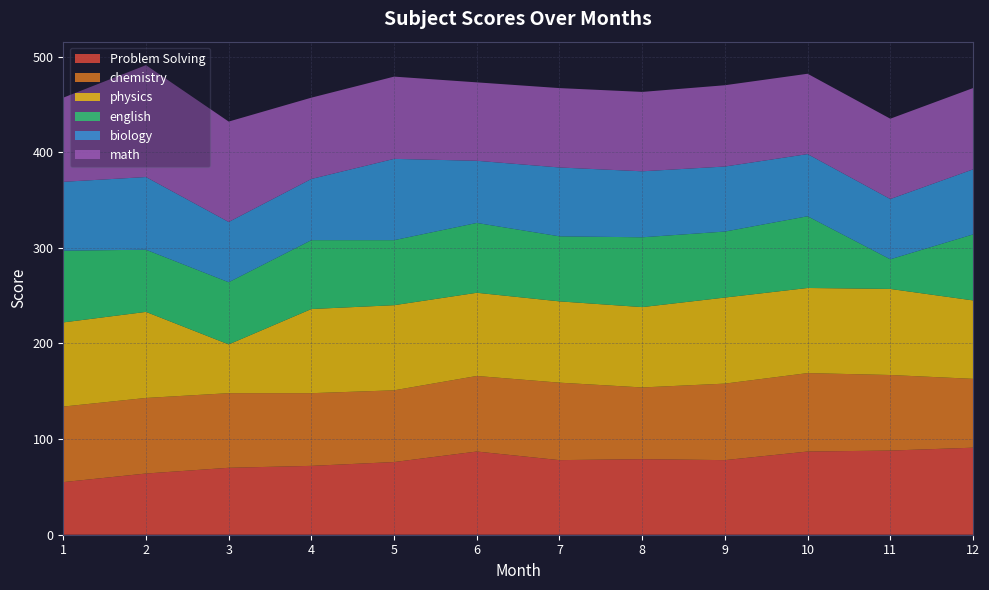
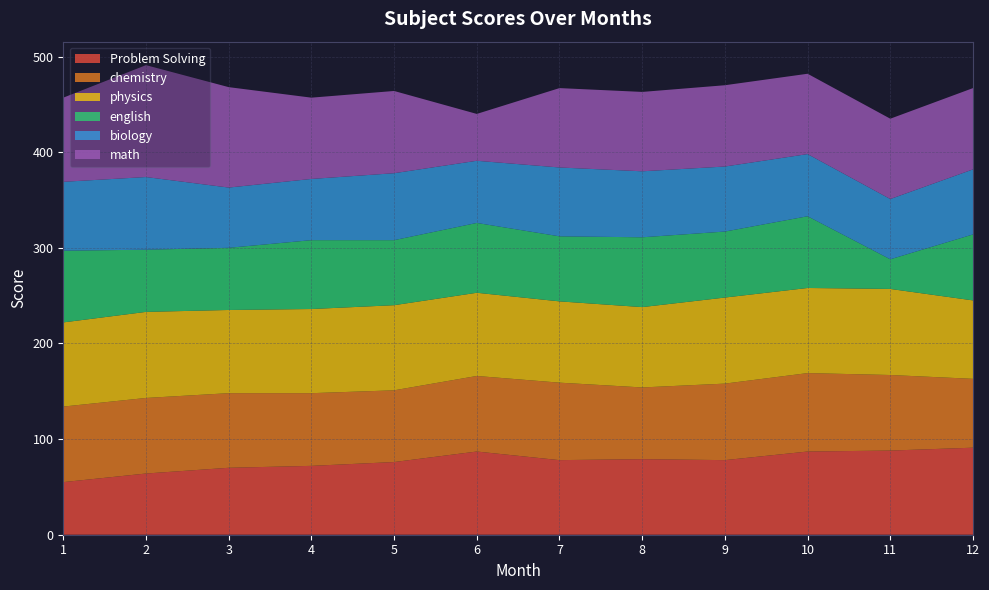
  {
    "physics": {
      "1": 90,
      "2": 90,
-     "3": 50,
+     "3": 90,
      "4": 90,
      "5": 90,
      "6": 90,
      "7": 90,
      "8": 80,
      "9": 90,
      "10": 90,
      "11": 90,
      "12": 80
    },
    "english": {
      "1": 80,
      "2": 70,
      "3": 70,
      "4": 70,
      "5": 70,
      "6": 70,
      "7": 70,
      "8": 70,
      "9": 70,
      "10": 80,
      "11": 30,
      "12": 70
    },
    "biology": {
      "1": 70,
      "2": 80,
      "3": 60,
      "4": 60,
-     "5": 90,
+     "5": 70,
      "6": 70,
      "7": 70,
      "8": 70,
      "9": 70,
      "10": 70,
      "11": 60,
      "12": 70
    },
    "math": {
      "1": 90,
      "3": 110,
      "4": 90,
      "5": 90,
-     "6": 80,
+     "6": 50,
      "7": 80,
      "8": 80,
      "9": 90,
      "10": 80,
      "11": 80,
      "12": 90
    }
  }
